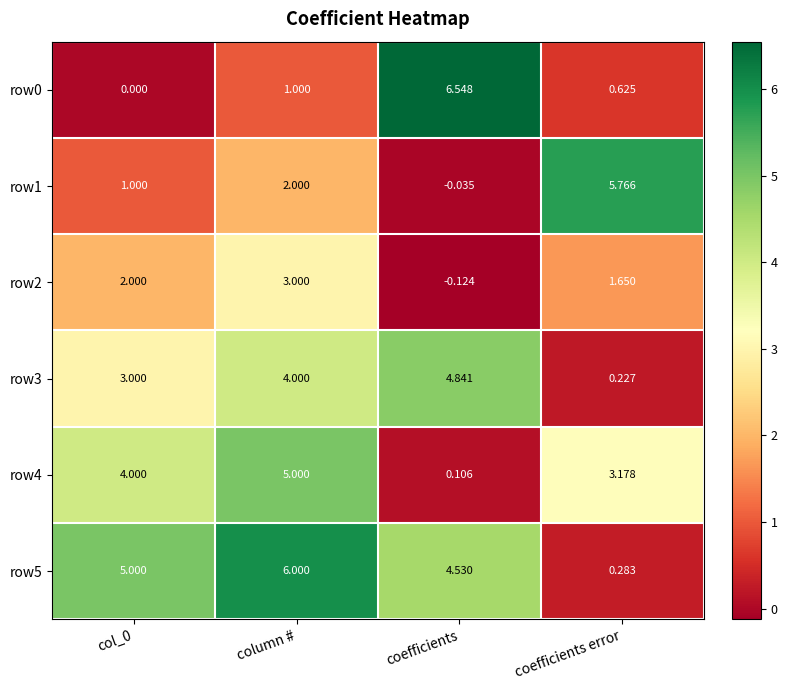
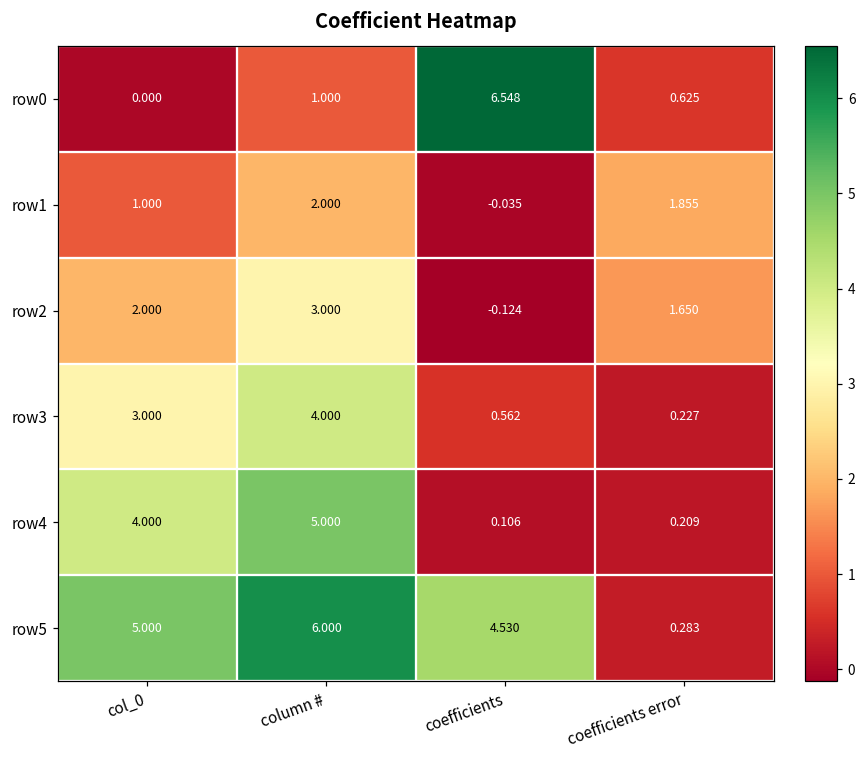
  {
    "row0": {
      "col_0": 0.000,
      "column #": 1.000,
      "coefficients": 6.548,
      "coefficients error": 0.625
    },
    "row1": {
      "col_0": 1.000,
      "column #": 2.000,
      "coefficients": -0.035,
-     "coefficients error": 5.766
+     "coefficients error": 1.855
    },
    "row2": {
      "col_0": 2.000,
      "column #": 3.000,
      "coefficients": -0.124,
      "coefficients error": 1.650
    },
    "row3": {
      "col_0": 3.000,
      "column #": 4.000,
-     "coefficients": 4.841,
+     "coefficients": 0.562,
      "coefficients error": 0.227
    },
    "row4": {
      "col_0": 4.000,
      "column #": 5.000,
      "coefficients": 0.106,
-     "coefficients error": 3.178
+     "coefficients error": 0.209
    },
    "row5": {
      "col_0": 5.000,
      "column #": 6.000,
      "coefficients": 4.530,
      "coefficients error": 0.283
    }
  }
